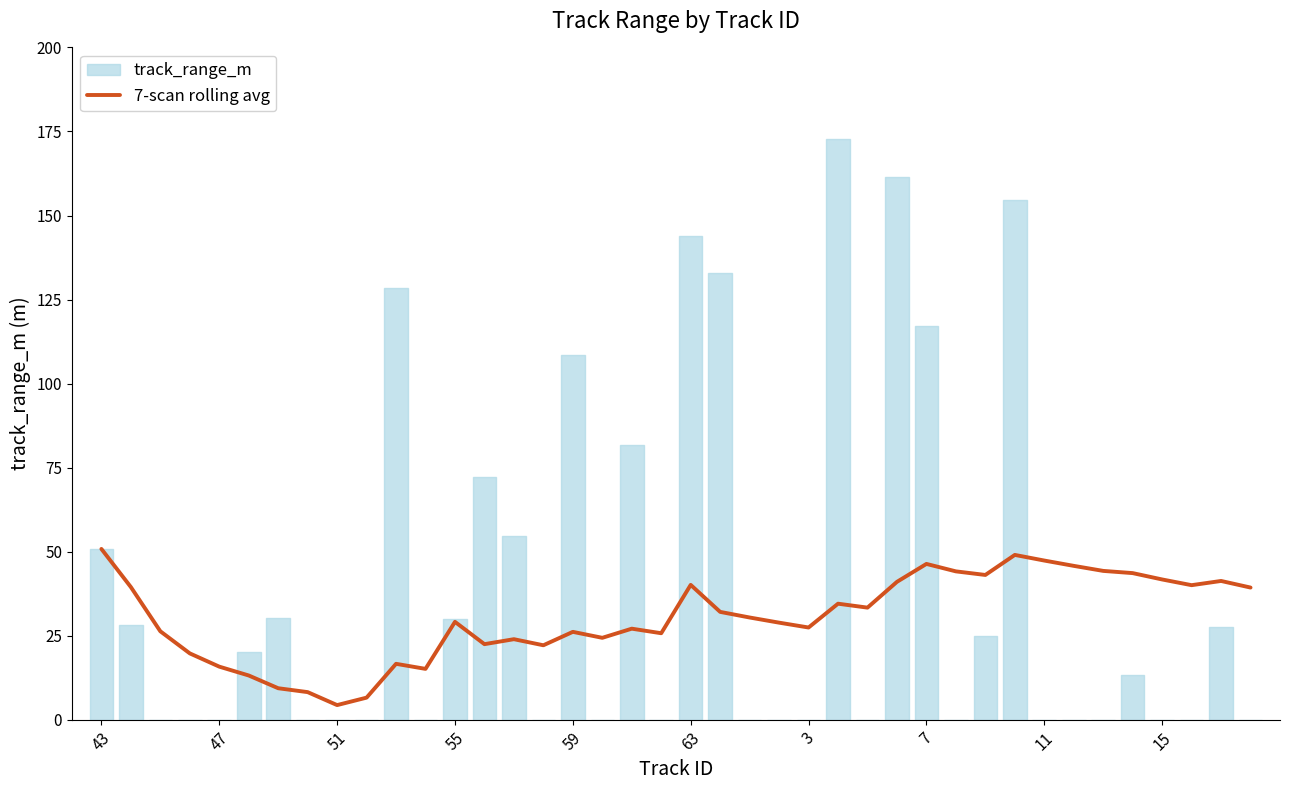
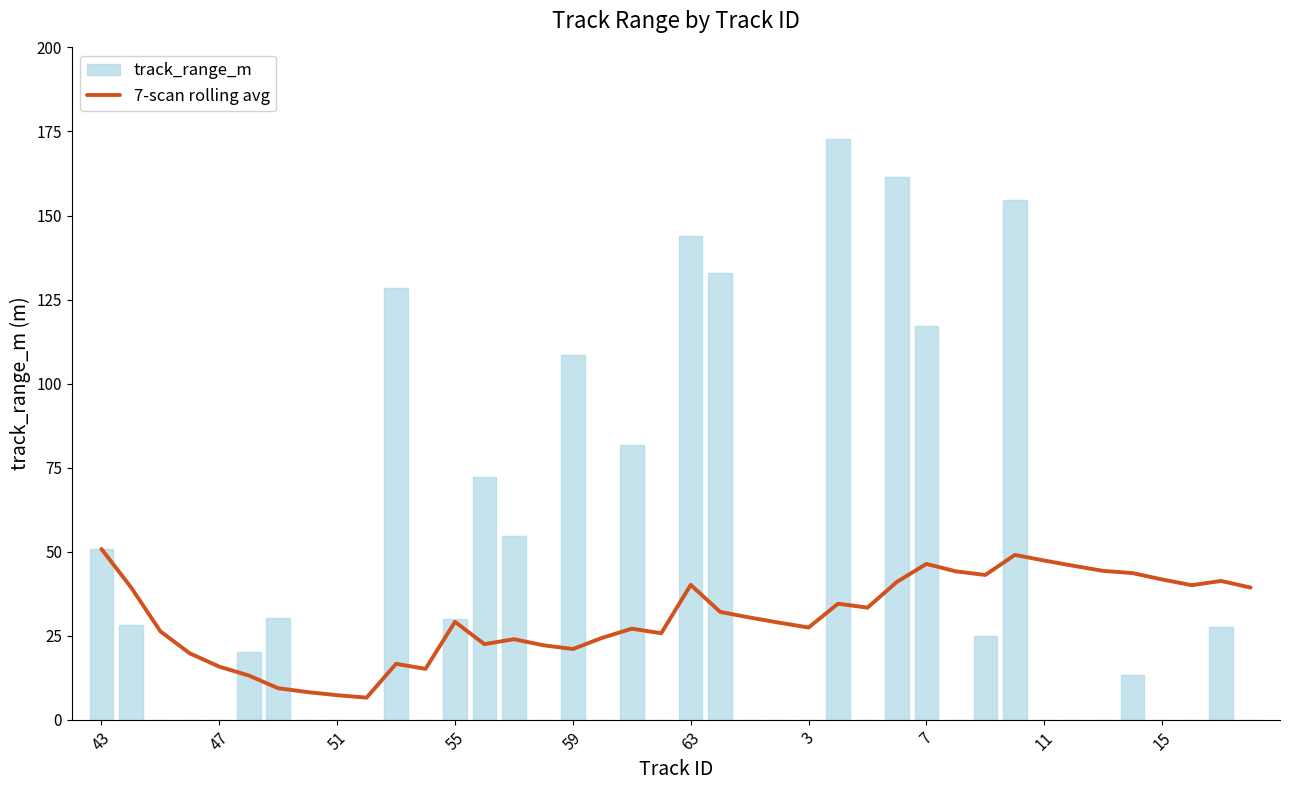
  {
    "7-scan rolling avg": {
      "43": 51,
      "47": 16,
-     "51": 4,
+     "51": 7,
      "55": 29,
-     "59": 26,
+     "59": 21,
      "63": 40
    }
  }
